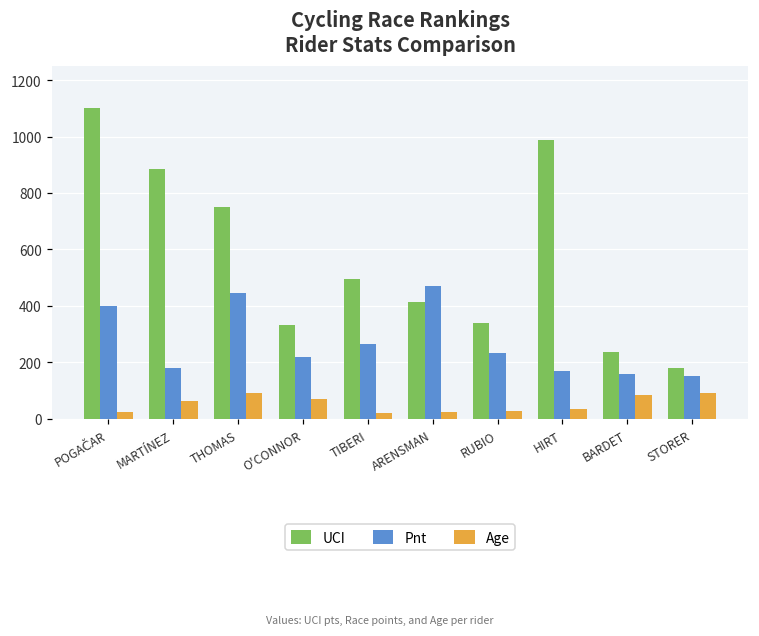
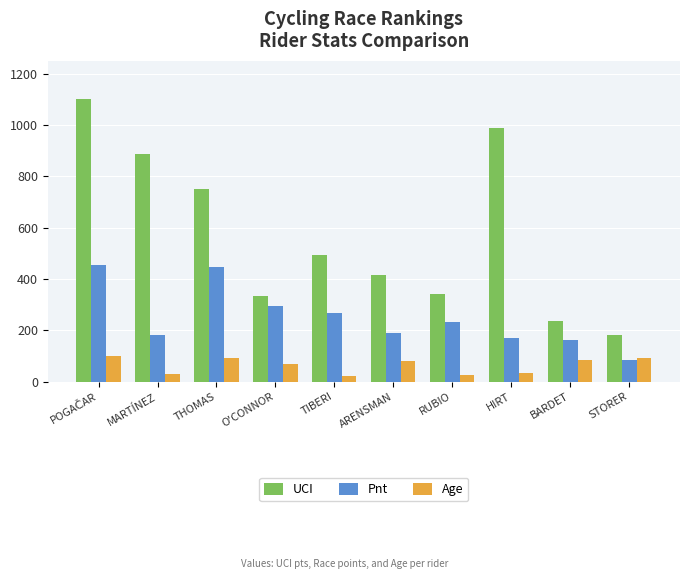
  {
    "UCI": {
      "POGAČAR": 1100,
      "MARTÍNEZ": 890,
      "THOMAS": 750,
      "O'CONNOR": 330,
      "TIBERI": 500,
      "ARENSMAN": 420,
      "RUBIO": 340,
      "HIRT": 990,
      "BARDET": 240,
      "STORER": 180
    },
    "Pnt": {
-     "POGAČAR": 400,
+     "POGAČAR": 450,
      "MARTÍNEZ": 180,
      "THOMAS": 450,
-     "O'CONNOR": 220,
+     "O'CONNOR": 300,
      "TIBERI": 270,
-     "ARENSMAN": 470,
+     "ARENSMAN": 190,
      "RUBIO": 230,
      "HIRT": 170,
      "BARDET": 160,
-     "STORER": 150
+     "STORER": 80
    },
    "Age": {
-     "POGAČAR": 30,
-     "MARTÍNEZ": 60,
+     "POGAČAR": 100,
+     "MARTÍNEZ": 30,
      "THOMAS": 90,
      "O'CONNOR": 70,
      "TIBERI": 20,
-     "ARENSMAN": 20,
+     "ARENSMAN": 80,
      "RUBIO": 30,
      "HIRT": 30,
      "BARDET": 80,
      "STORER": 90
    }
  }
